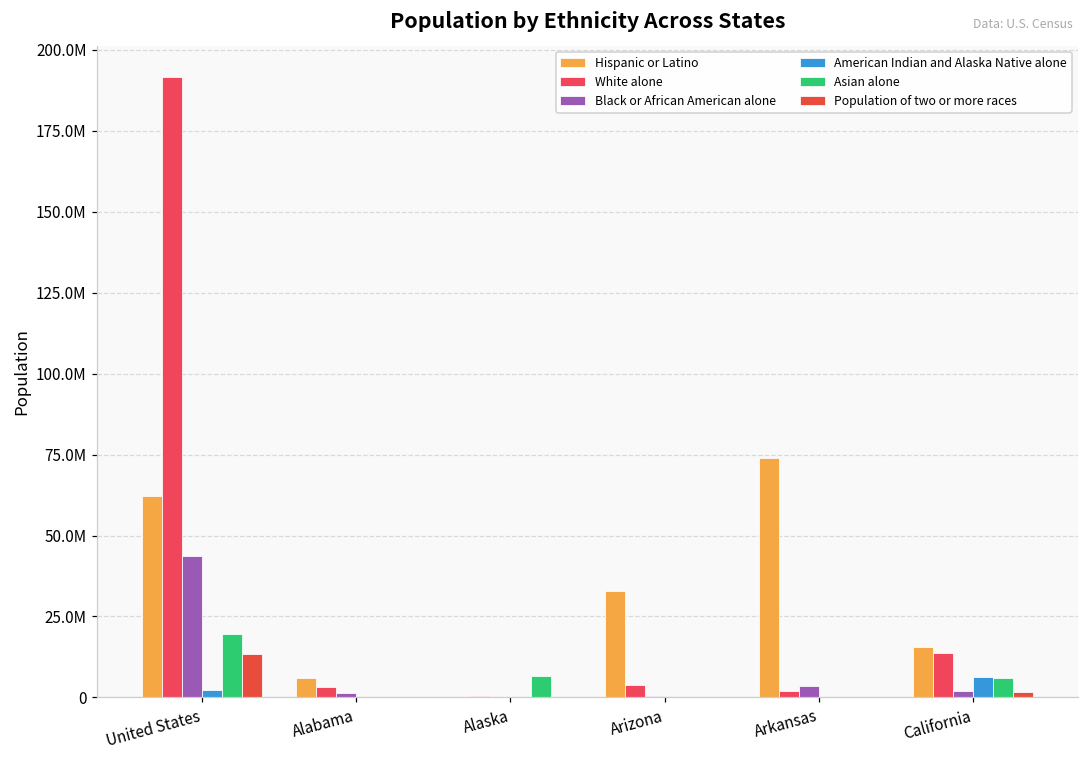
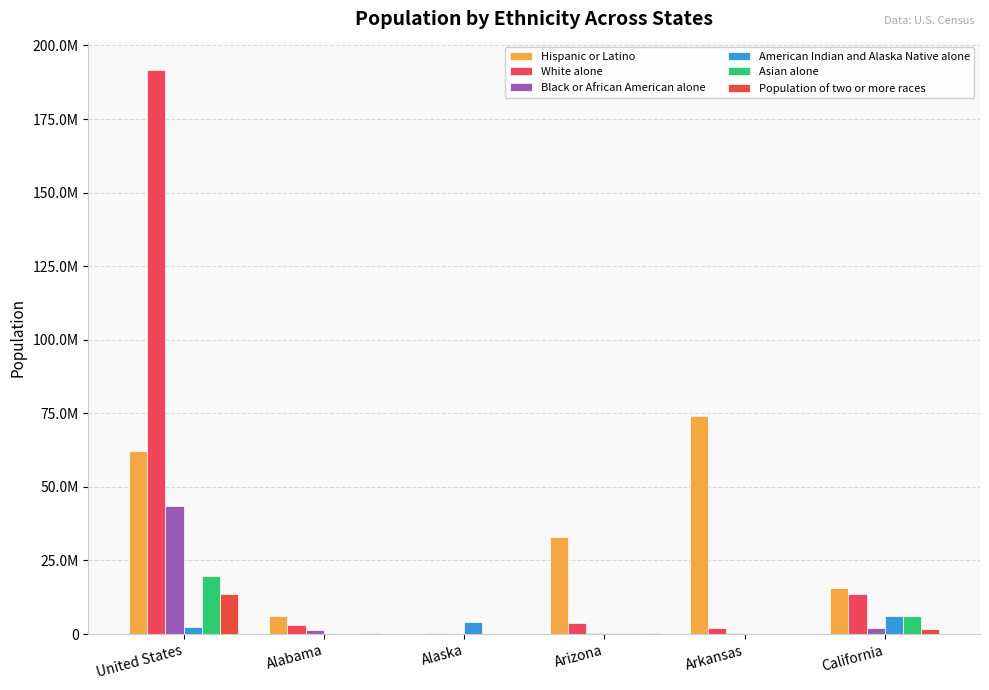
  {
    "Hispanic or Latino": {
      "United States": 62000000,
      "Alabama": 6000000,
      "Arizona": 33000000,
      "Arkansas": 74000000,
      "California": 16000000
    },
    "Black or African American alone": {
      "United States": 44000000,
      "Alabama": 1000000,
-     "Arkansas": 4000000,
+     "Arkansas": 0,
      "California": 2000000
    },
    "American Indian and Alaska Native alone": {
      "United States": 2000000,
-     "Alaska": 0,
+     "Alaska": 4000000,
      "California": 6000000
    },
    "Asian alone": {
      "United States": 20000000,
-     "Alaska": 7000000,
+     "Alaska": 0,
      "California": 6000000
    }
  }
